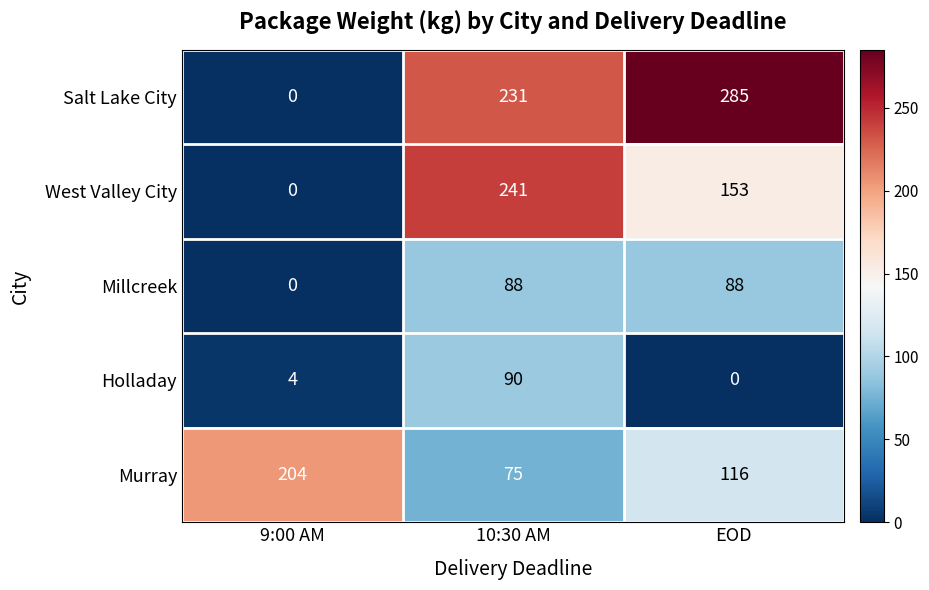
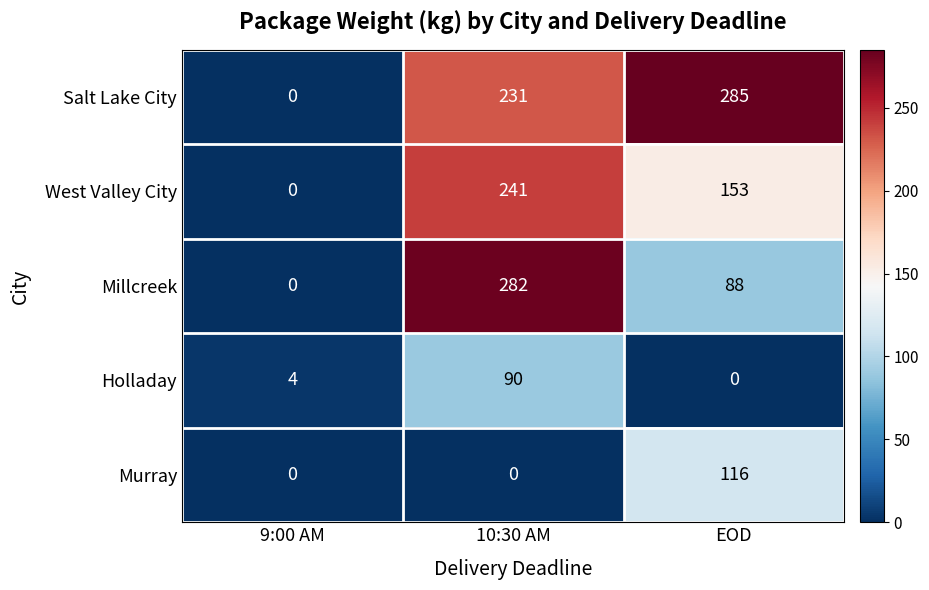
  {
    "Salt Lake City": {
      "9:00 AM": 0,
      "10:30 AM": 231,
      "EOD": 285
    },
    "West Valley City": {
      "9:00 AM": 0,
      "10:30 AM": 241,
      "EOD": 153
    },
    "Millcreek": {
      "9:00 AM": 0,
-     "10:30 AM": 88,
+     "10:30 AM": 282,
      "EOD": 88
    },
    "Holladay": {
      "9:00 AM": 4,
      "10:30 AM": 90,
      "EOD": 0
    },
    "Murray": {
-     "9:00 AM": 204,
-     "10:30 AM": 75,
+     "9:00 AM": 0,
+     "10:30 AM": 0,
      "EOD": 116
    }
  }
